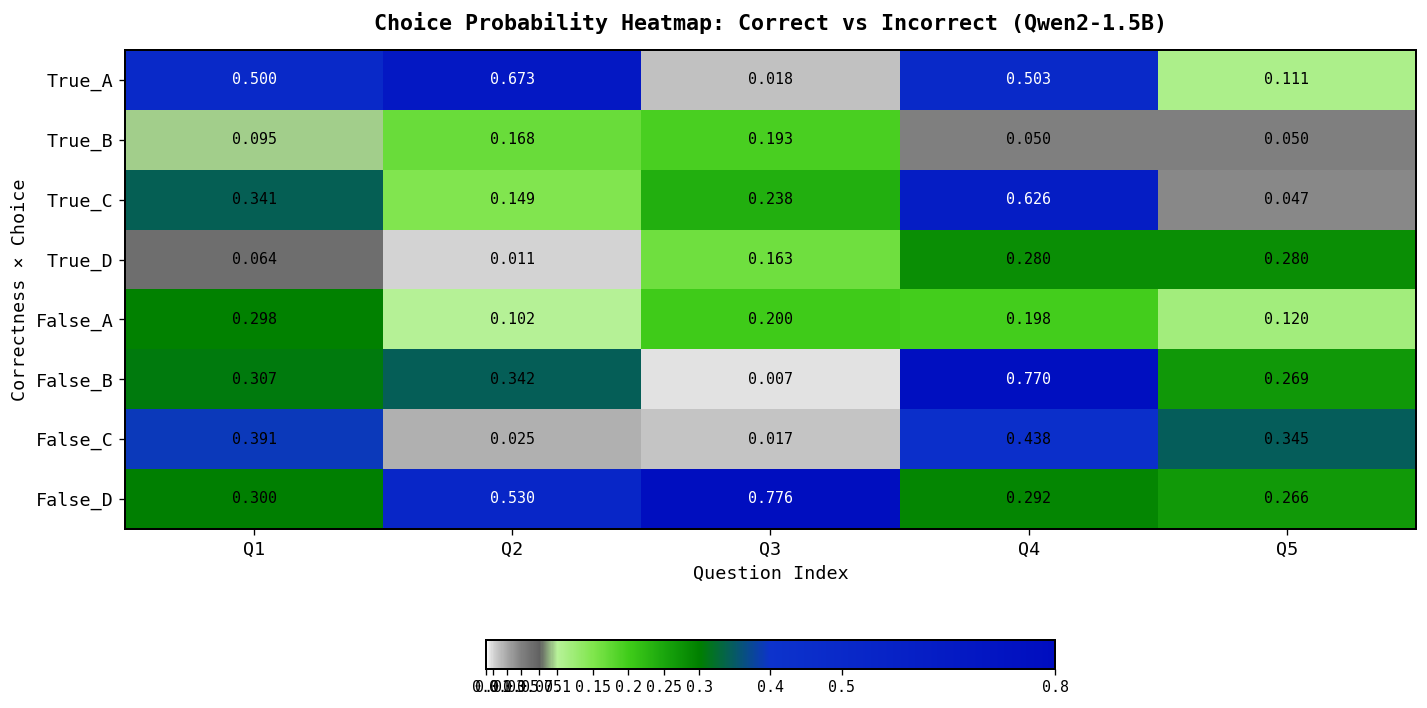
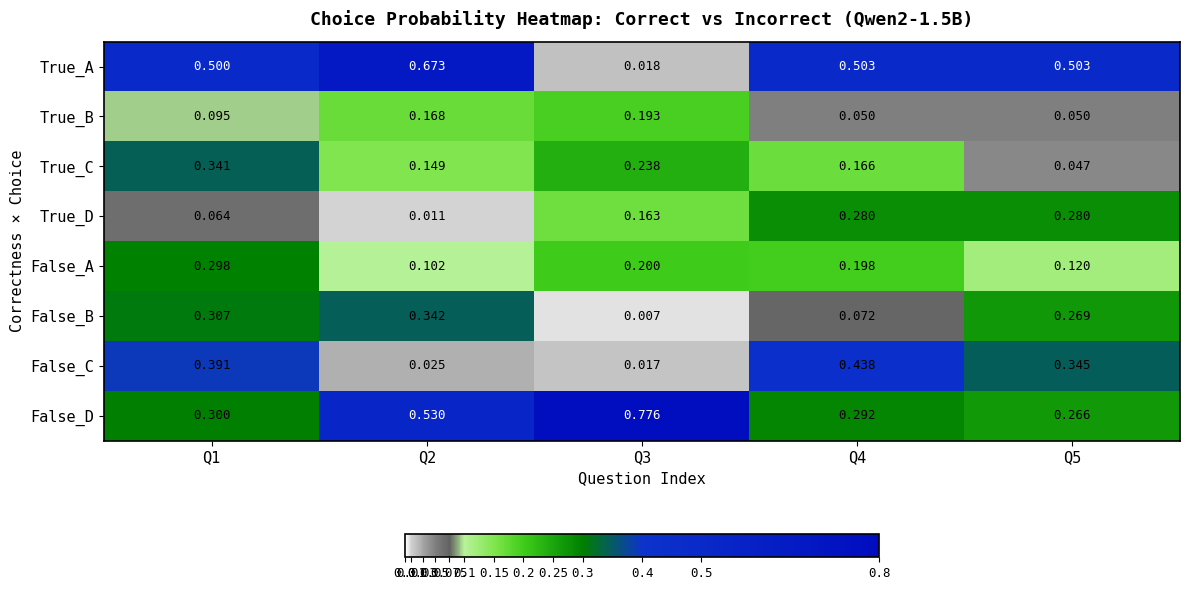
  {
    "True_A": {
      "Q1": 0.500,
      "Q2": 0.673,
      "Q3": 0.018,
      "Q4": 0.503,
-     "Q5": 0.111
+     "Q5": 0.503
    },
    "True_B": {
      "Q1": 0.095,
      "Q2": 0.168,
      "Q3": 0.193,
      "Q4": 0.050,
      "Q5": 0.050
    },
    "True_C": {
      "Q1": 0.341,
      "Q2": 0.149,
      "Q3": 0.238,
-     "Q4": 0.626,
+     "Q4": 0.166,
      "Q5": 0.047
    },
    "True_D": {
      "Q1": 0.064,
      "Q2": 0.011,
      "Q3": 0.163,
      "Q4": 0.280,
      "Q5": 0.280
    },
    "False_A": {
      "Q1": 0.298,
      "Q2": 0.102,
      "Q3": 0.200,
      "Q4": 0.198,
      "Q5": 0.120
    },
    "False_B": {
      "Q1": 0.307,
      "Q2": 0.342,
      "Q3": 0.007,
-     "Q4": 0.770,
+     "Q4": 0.072,
      "Q5": 0.269
    },
    "False_C": {
      "Q1": 0.391,
      "Q2": 0.025,
      "Q3": 0.017,
      "Q4": 0.438,
      "Q5": 0.345
    },
    "False_D": {
      "Q1": 0.300,
      "Q2": 0.530,
      "Q3": 0.776,
      "Q4": 0.292,
      "Q5": 0.266
    }
  }
